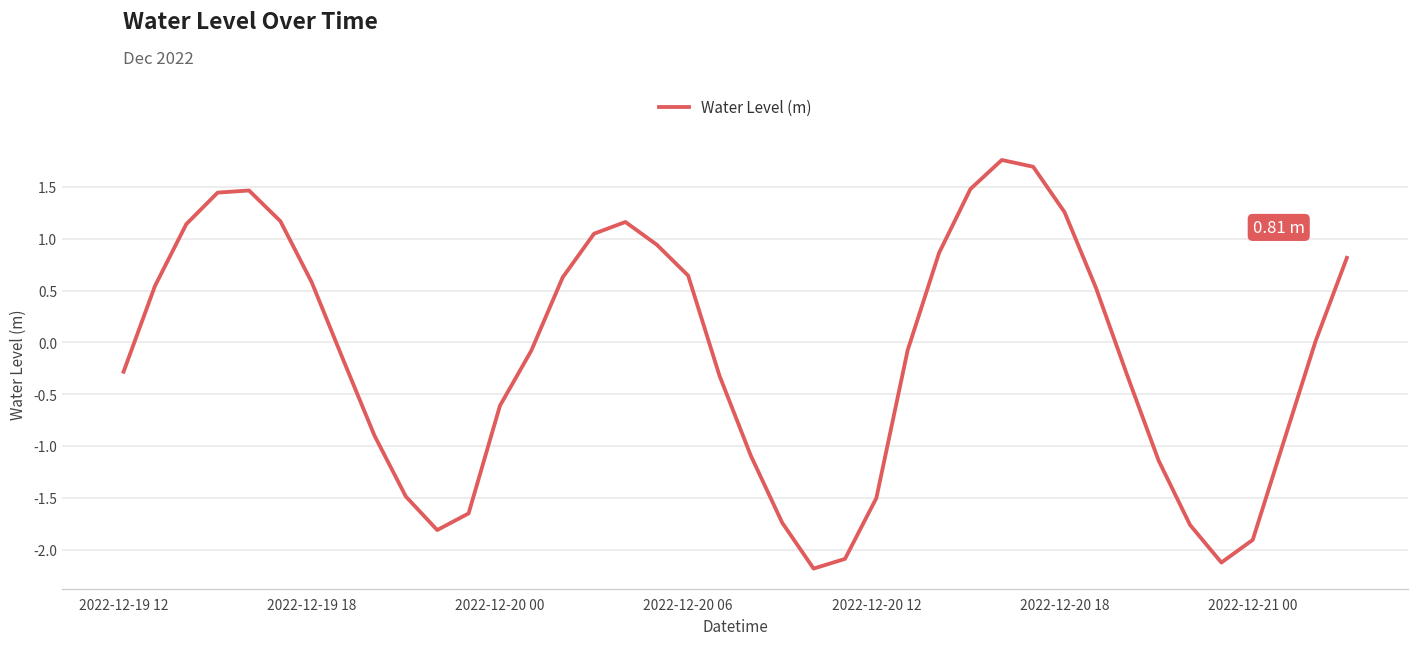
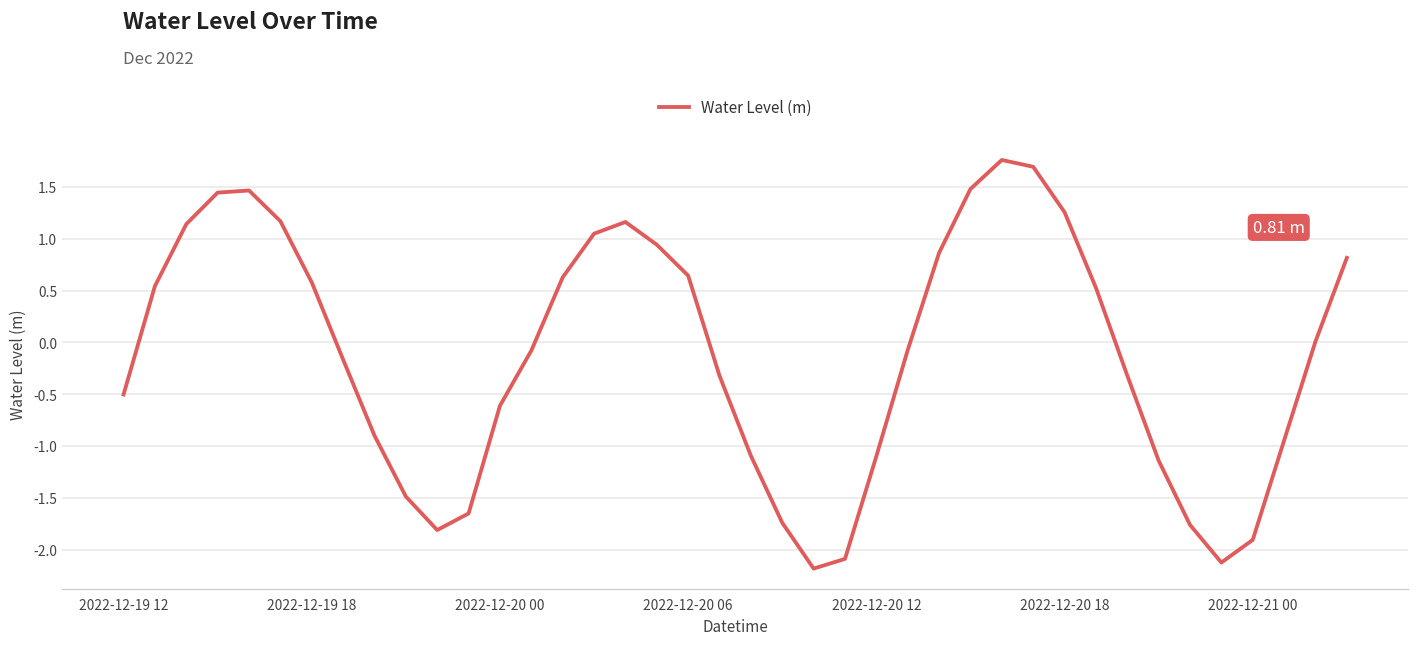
  {
-   "2022-12-19 12": -0.3,
+   "2022-12-19 12": -0.5,
    "2022-12-19 18": 0.6,
    "2022-12-20 00": -0.6,
    "2022-12-20 06": 0.6,
-   "2022-12-20 12": -1.5,
+   "2022-12-20 12": -1.1,
    "2022-12-20 18": 1.3,
    "2022-12-21 00": -1.9
  }
